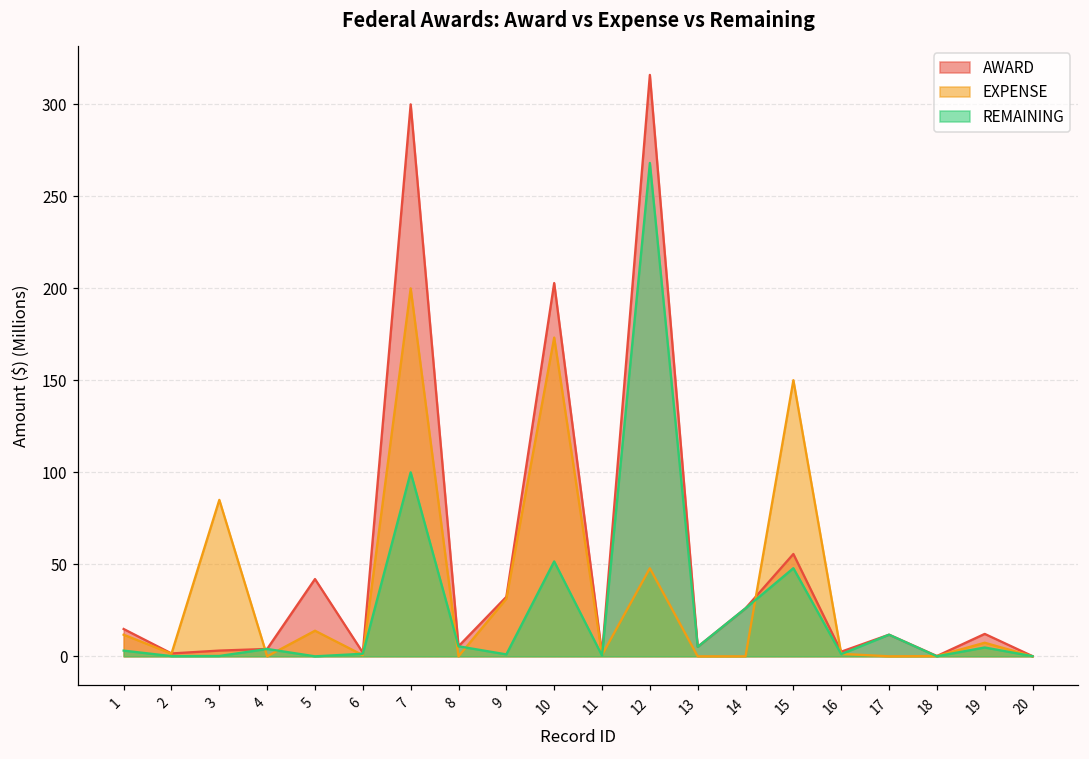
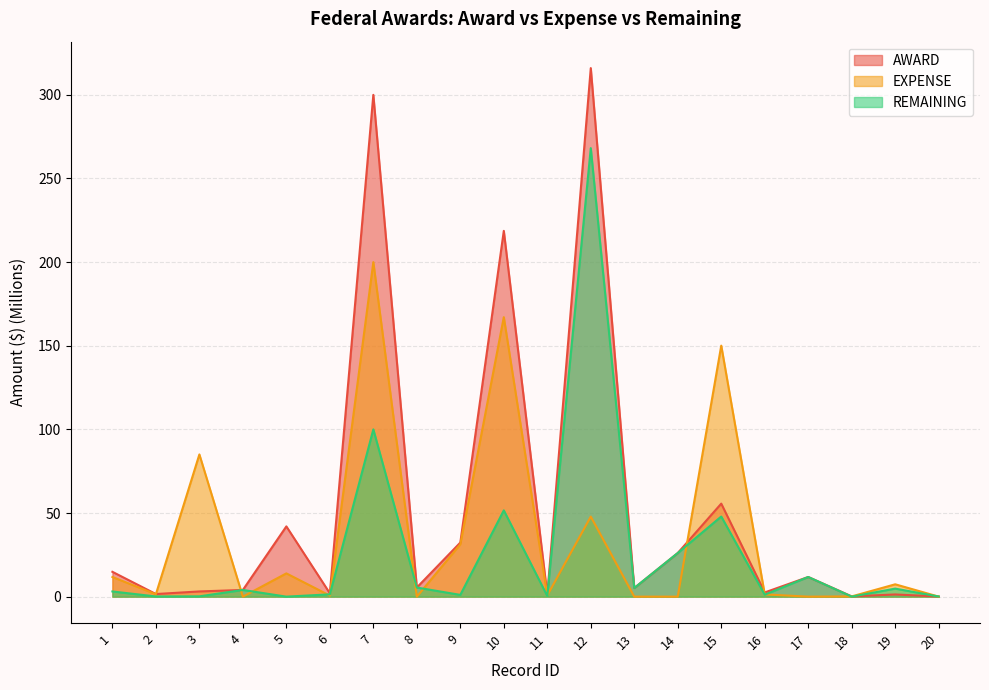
  {
    "AWARD": {
      "1": 15,
      "3": 3,
      "5": 42,
      "7": 300,
-     "10": 203,
+     "10": 219,
      "12": 316,
      "15": 56,
-     "19": 12
+     "19": 1
    },
    "EXPENSE": {
      "1": 12,
      "3": 85,
      "4": 0,
      "5": 14,
      "7": 200,
      "8": 0,
-     "10": 173,
+     "10": 167,
      "12": 48,
      "13": 0,
      "14": 0,
      "15": 150,
      "17": 0,
      "19": 7
    },
    "REMAINING": {
      "1": 3,
      "3": 0,
      "5": 0,
      "7": 100,
      "9": 1,
      "10": 52,
      "12": 268,
      "15": 48,
      "19": 5
    }
  }
